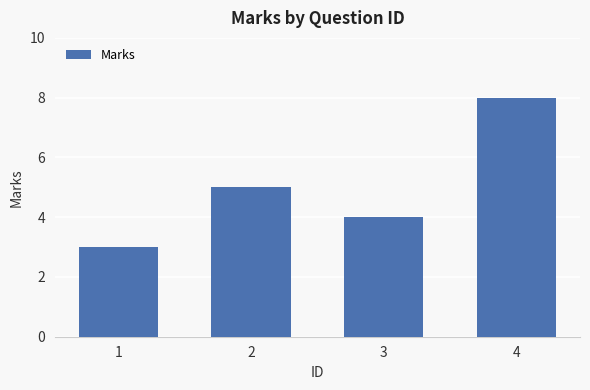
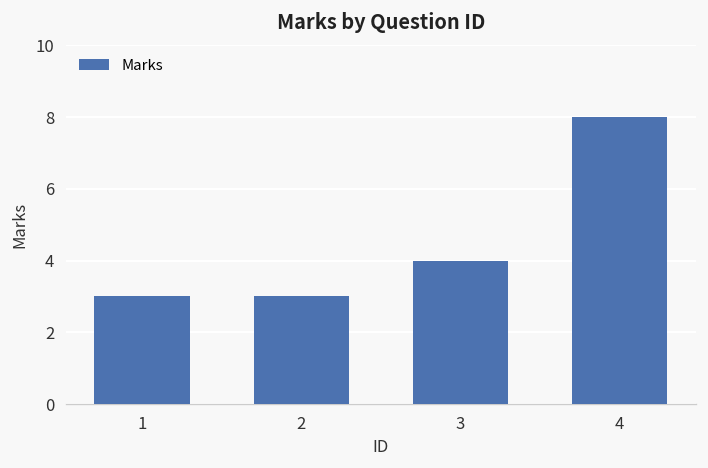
  {
    "1": 3,
-   "2": 5,
+   "2": 3,
    "3": 4,
    "4": 8
  }
